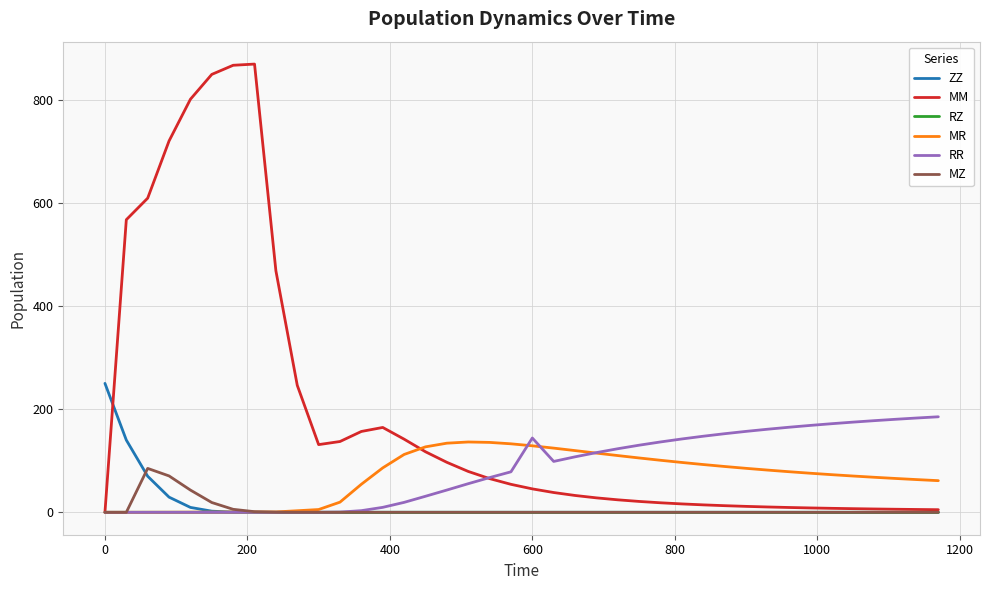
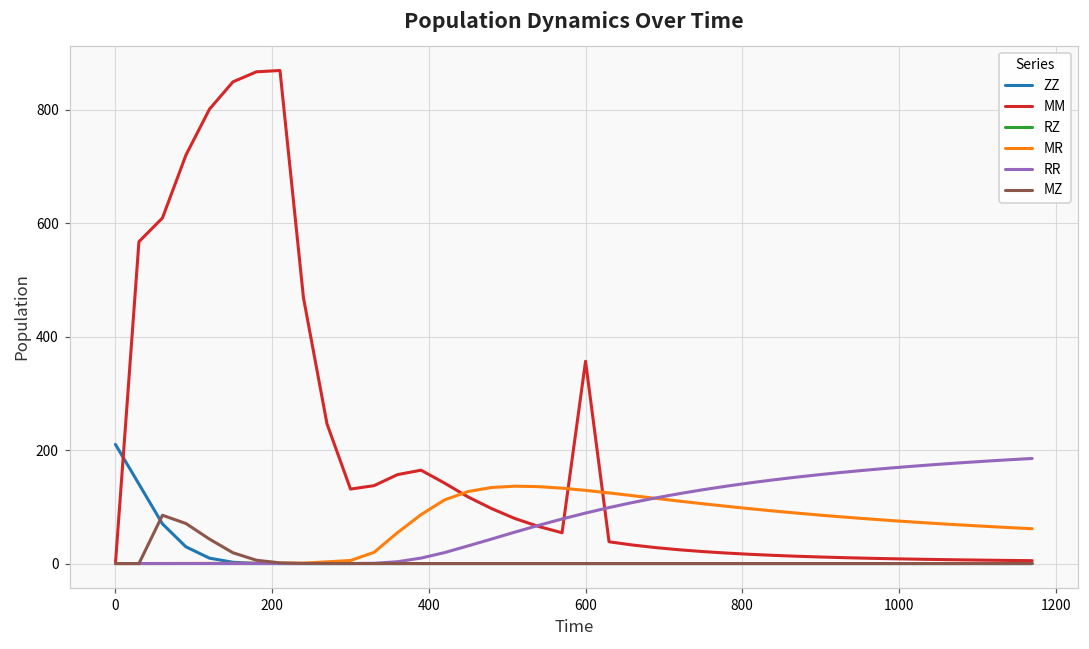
  {
    "ZZ": {
-     "0": 250
+     "0": 210
    },
    "MM": {
-     "600": 50
+     "600": 360
    },
    "MR": {
      "600": 130
    },
    "RR": {
-     "600": 140
+     "600": 90
    }
  }
